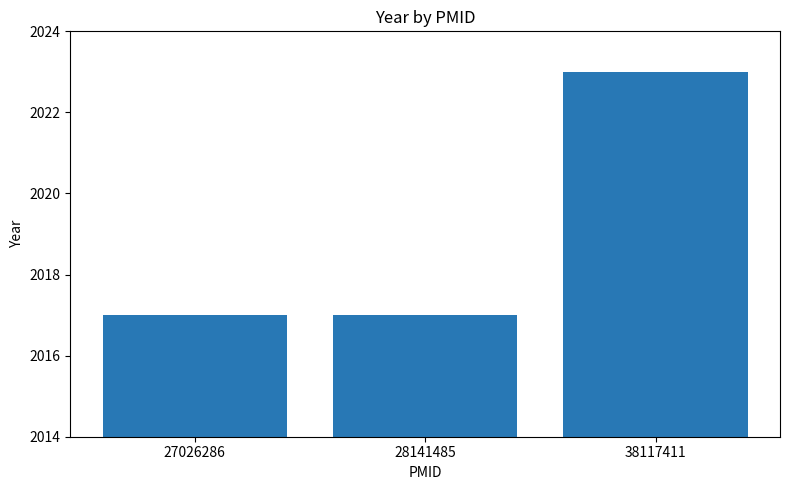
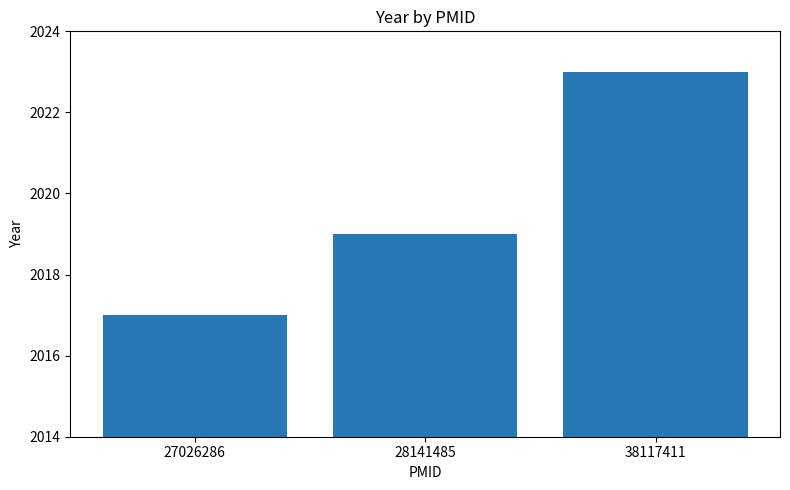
  {
    "27026286": 2017,
-   "28141485": 2017,
+   "28141485": 2019,
    "38117411": 2023
  }
